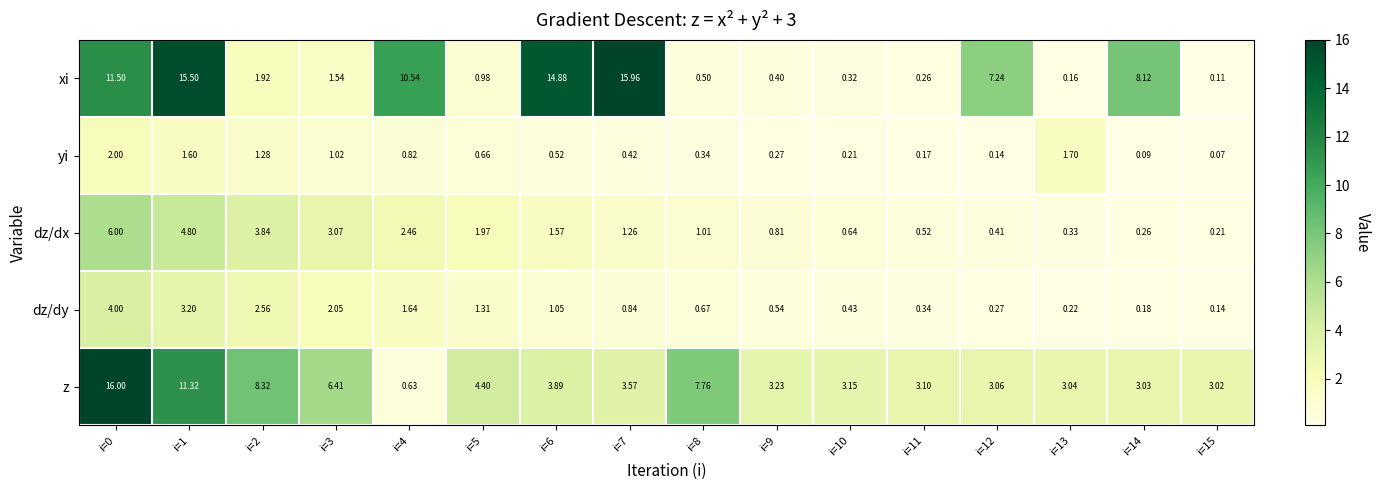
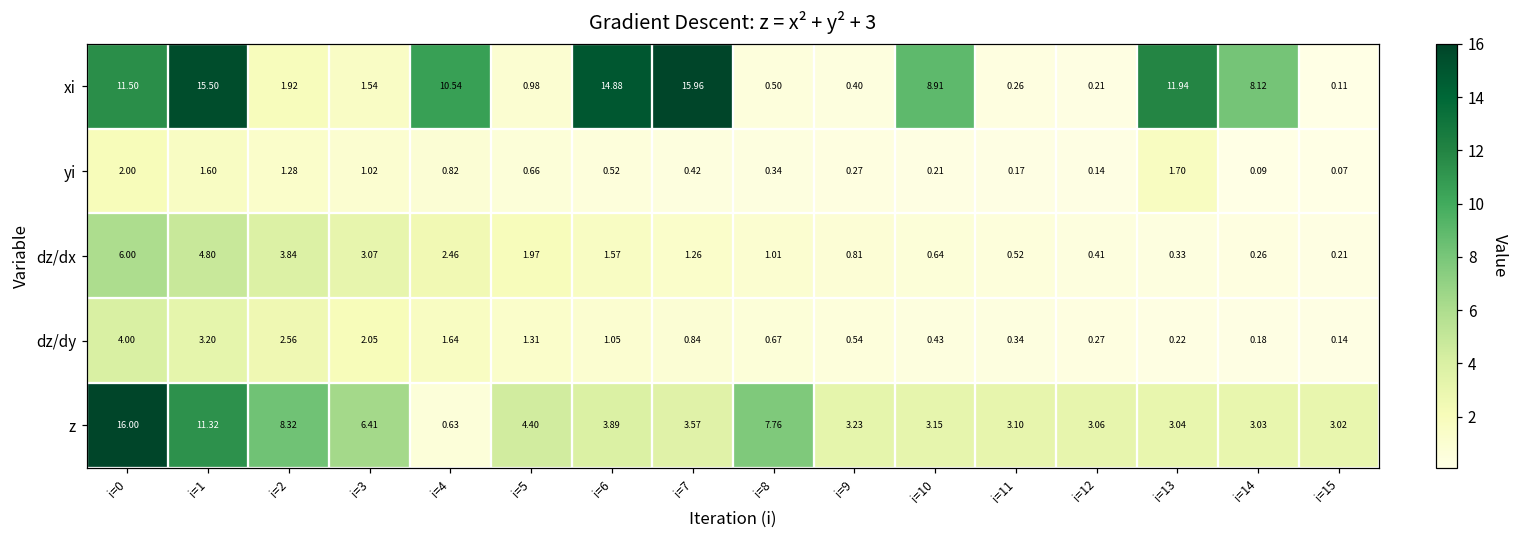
  {
    "xi": {
      "i=0": 11.50,
      "i=1": 15.50,
      "i=2": 1.92,
      "i=3": 1.54,
      "i=4": 10.54,
      "i=5": 0.98,
      "i=6": 14.88,
      "i=7": 15.96,
      "i=8": 0.50,
      "i=9": 0.40,
-     "i=10": 0.32,
+     "i=10": 8.91,
      "i=11": 0.26,
-     "i=12": 7.24,
-     "i=13": 0.16,
+     "i=12": 0.21,
+     "i=13": 11.94,
      "i=14": 8.12,
      "i=15": 0.11
    },
    "yi": {
      "i=0": 2.00,
      "i=1": 1.60,
      "i=2": 1.28,
      "i=3": 1.02,
      "i=4": 0.82,
      "i=5": 0.66,
      "i=6": 0.52,
      "i=7": 0.42,
      "i=8": 0.34,
      "i=9": 0.27,
      "i=10": 0.21,
      "i=11": 0.17,
      "i=12": 0.14,
      "i=13": 1.70,
      "i=14": 0.09,
      "i=15": 0.07
    },
    "dz/dx": {
      "i=0": 6.00,
      "i=1": 4.80,
      "i=2": 3.84,
      "i=3": 3.07,
      "i=4": 2.46,
      "i=5": 1.97,
      "i=6": 1.57,
      "i=7": 1.26,
      "i=8": 1.01,
      "i=9": 0.81,
      "i=10": 0.64,
      "i=11": 0.52,
      "i=12": 0.41,
      "i=13": 0.33,
      "i=14": 0.26,
      "i=15": 0.21
    },
    "dz/dy": {
      "i=0": 4.00,
      "i=1": 3.20,
      "i=2": 2.56,
      "i=3": 2.05,
      "i=4": 1.64,
      "i=5": 1.31,
      "i=6": 1.05,
      "i=7": 0.84,
      "i=8": 0.67,
      "i=9": 0.54,
      "i=10": 0.43,
      "i=11": 0.34,
      "i=12": 0.27,
      "i=13": 0.22,
      "i=14": 0.18,
      "i=15": 0.14
    },
    "z": {
      "i=0": 16.00,
      "i=1": 11.32,
      "i=2": 8.32,
      "i=3": 6.41,
      "i=4": 0.63,
      "i=5": 4.40,
      "i=6": 3.89,
      "i=7": 3.57,
      "i=8": 7.76,
      "i=9": 3.23,
      "i=10": 3.15,
      "i=11": 3.10,
      "i=12": 3.06,
      "i=13": 3.04,
      "i=14": 3.03,
      "i=15": 3.02
    }
  }
